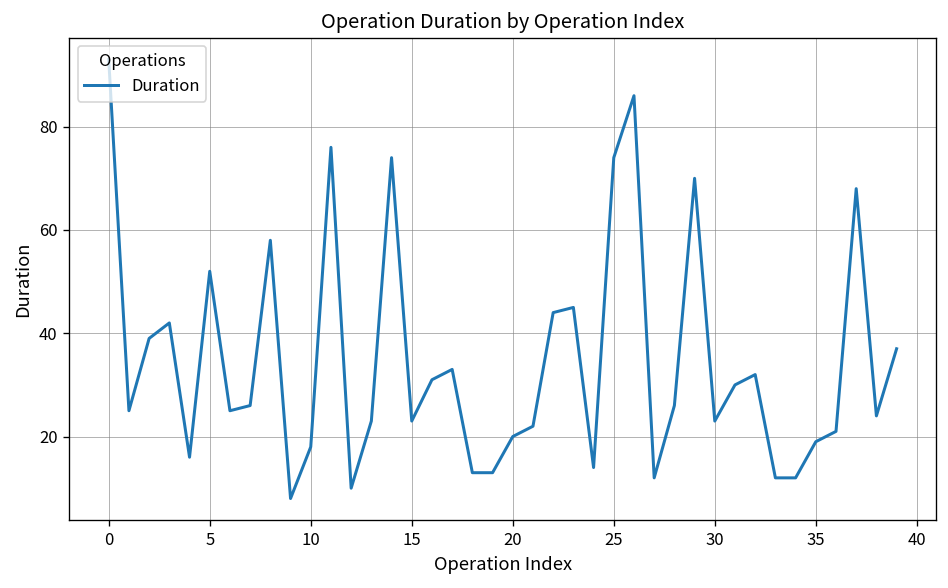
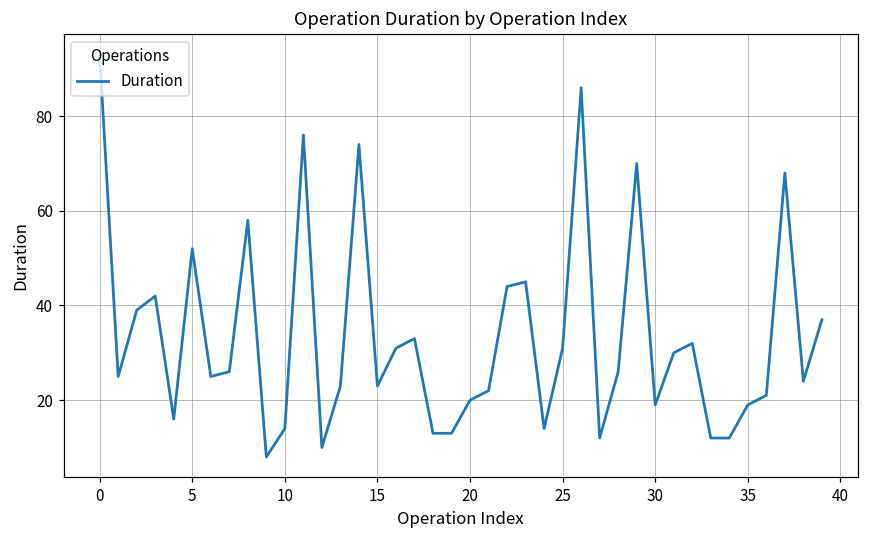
  {
    "5": 52,
-   "10": 18,
+   "10": 14,
    "15": 23,
    "20": 20,
-   "25": 74,
-   "30": 23,
+   "25": 31,
+   "30": 19,
    "35": 19
  }
